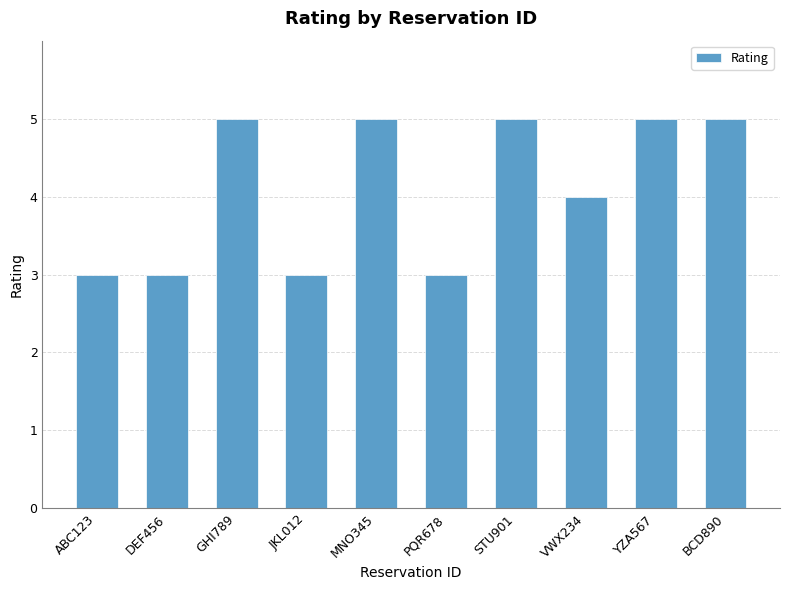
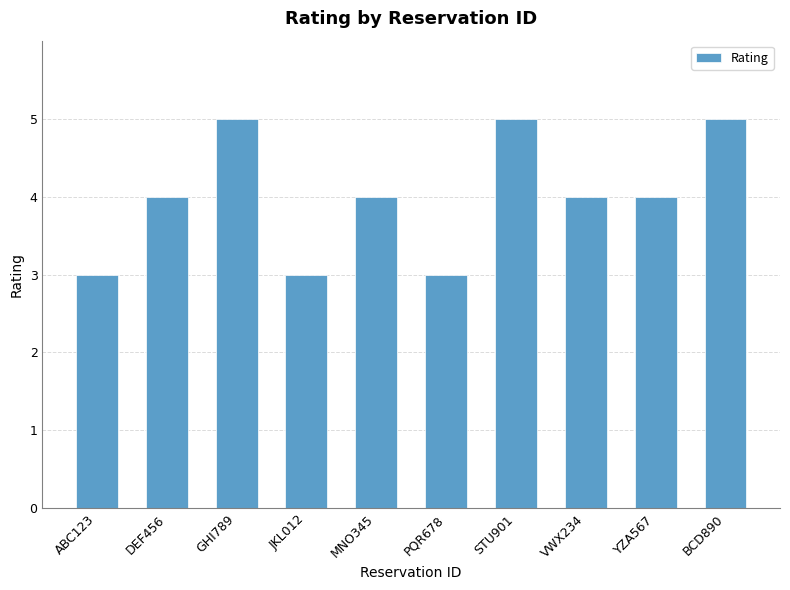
  {
    "ABC123": 3,
-   "DEF456": 3,
+   "DEF456": 4,
    "GHI789": 5,
    "JKL012": 3,
-   "MNO345": 5,
+   "MNO345": 4,
    "PQR678": 3,
    "STU901": 5,
    "VWX234": 4,
-   "YZA567": 5,
+   "YZA567": 4,
    "BCD890": 5
  }
